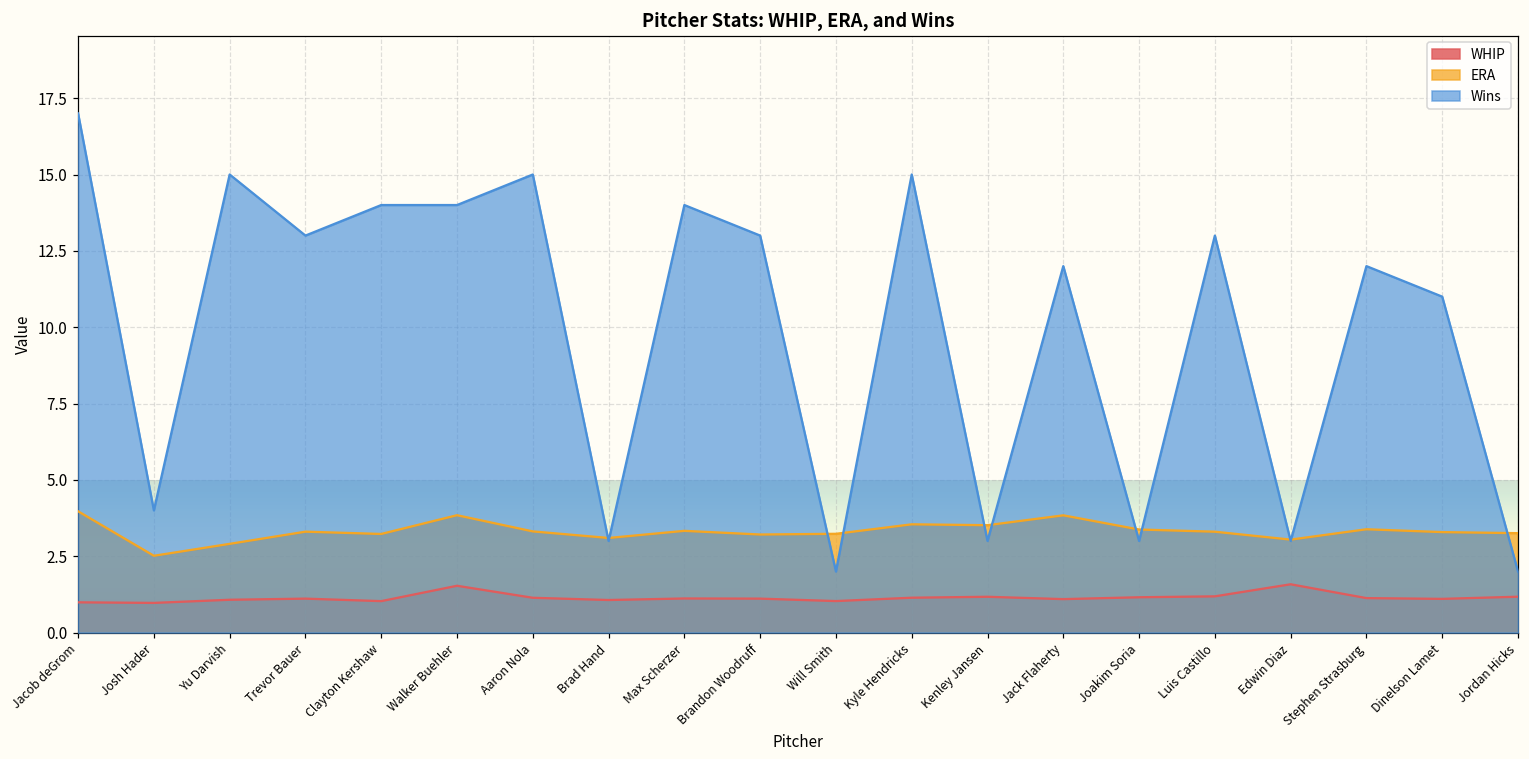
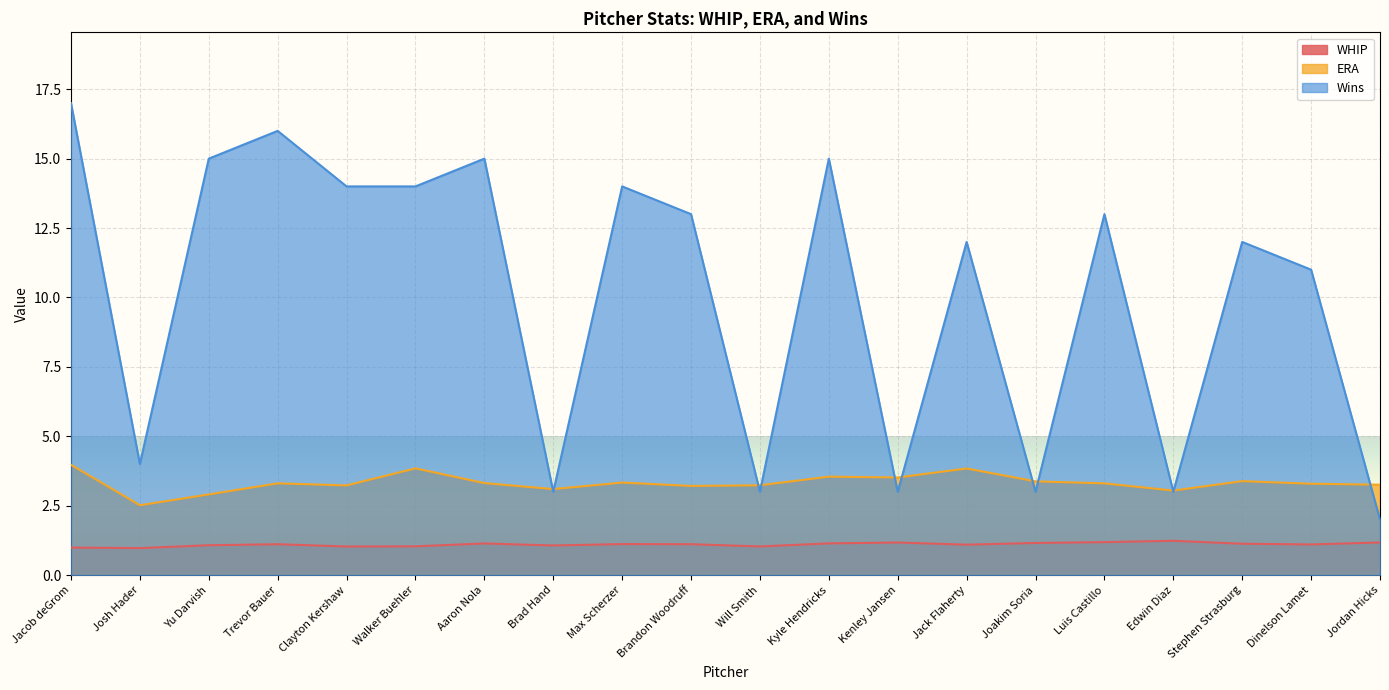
  {
    "WHIP": {
      "Jacob deGrom": 1.0,
      "Josh Hader": 1.0,
      "Yu Darvish": 1.1,
      "Trevor Bauer": 1.1,
      "Clayton Kershaw": 1.0,
-     "Walker Buehler": 1.5,
+     "Walker Buehler": 1.0,
      "Aaron Nola": 1.1,
      "Brad Hand": 1.1,
      "Max Scherzer": 1.1,
      "Brandon Woodruff": 1.1,
      "Will Smith": 1.0,
      "Kyle Hendricks": 1.1,
      "Kenley Jansen": 1.2,
      "Jack Flaherty": 1.1,
      "Joakim Soria": 1.2,
      "Luis Castillo": 1.2,
-     "Edwin Diaz": 1.6,
+     "Edwin Diaz": 1.2,
      "Stephen Strasburg": 1.1,
      "Dinelson Lamet": 1.1,
      "Jordan Hicks": 1.2
    },
    "ERA": {
      "Jacob deGrom": 4.0,
      "Josh Hader": 2.5,
      "Yu Darvish": 2.9,
      "Trevor Bauer": 3.3,
      "Clayton Kershaw": 3.2,
      "Walker Buehler": 3.8,
      "Aaron Nola": 3.3,
      "Brad Hand": 3.1,
      "Max Scherzer": 3.3,
      "Brandon Woodruff": 3.2,
      "Will Smith": 3.2,
      "Kyle Hendricks": 3.5,
      "Kenley Jansen": 3.5,
      "Jack Flaherty": 3.8,
      "Joakim Soria": 3.4,
      "Luis Castillo": 3.3,
      "Stephen Strasburg": 3.4,
      "Dinelson Lamet": 3.3,
      "Jordan Hicks": 3.3
    },
    "Wins": {
      "Jacob deGrom": 17,
      "Josh Hader": 4,
      "Yu Darvish": 15,
-     "Trevor Bauer": 13,
+     "Trevor Bauer": 16,
      "Clayton Kershaw": 14,
      "Walker Buehler": 14,
      "Aaron Nola": 15,
      "Brad Hand": 3,
      "Max Scherzer": 14,
      "Brandon Woodruff": 13,
-     "Will Smith": 2,
+     "Will Smith": 3,
      "Kyle Hendricks": 15,
      "Kenley Jansen": 3,
      "Jack Flaherty": 12,
      "Joakim Soria": 3,
      "Luis Castillo": 13,
      "Stephen Strasburg": 12,
      "Dinelson Lamet": 11,
      "Jordan Hicks": 2
    }
  }
